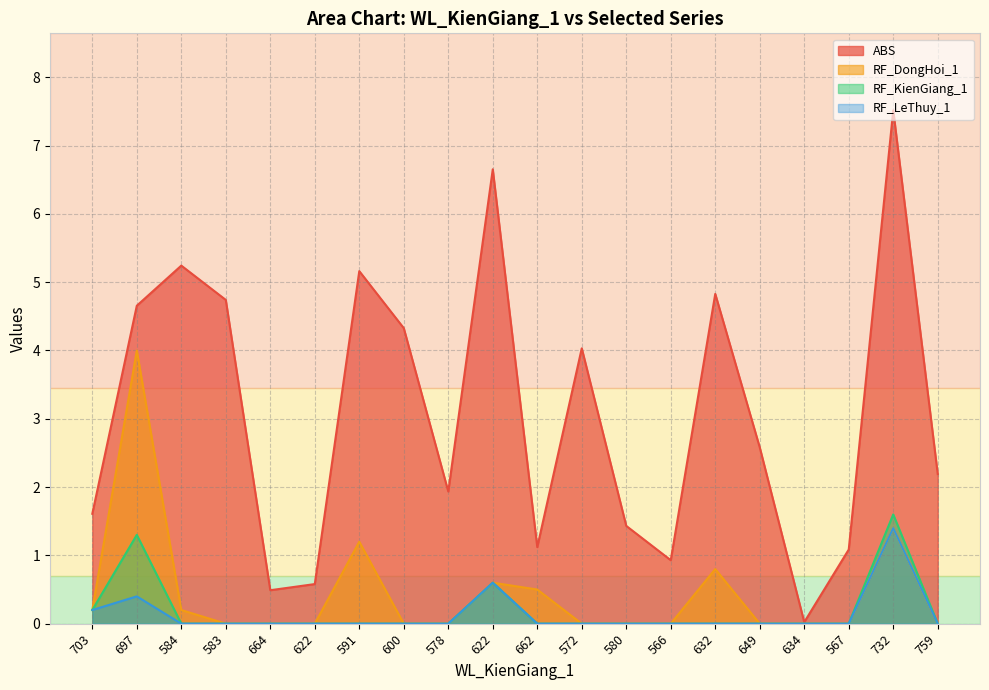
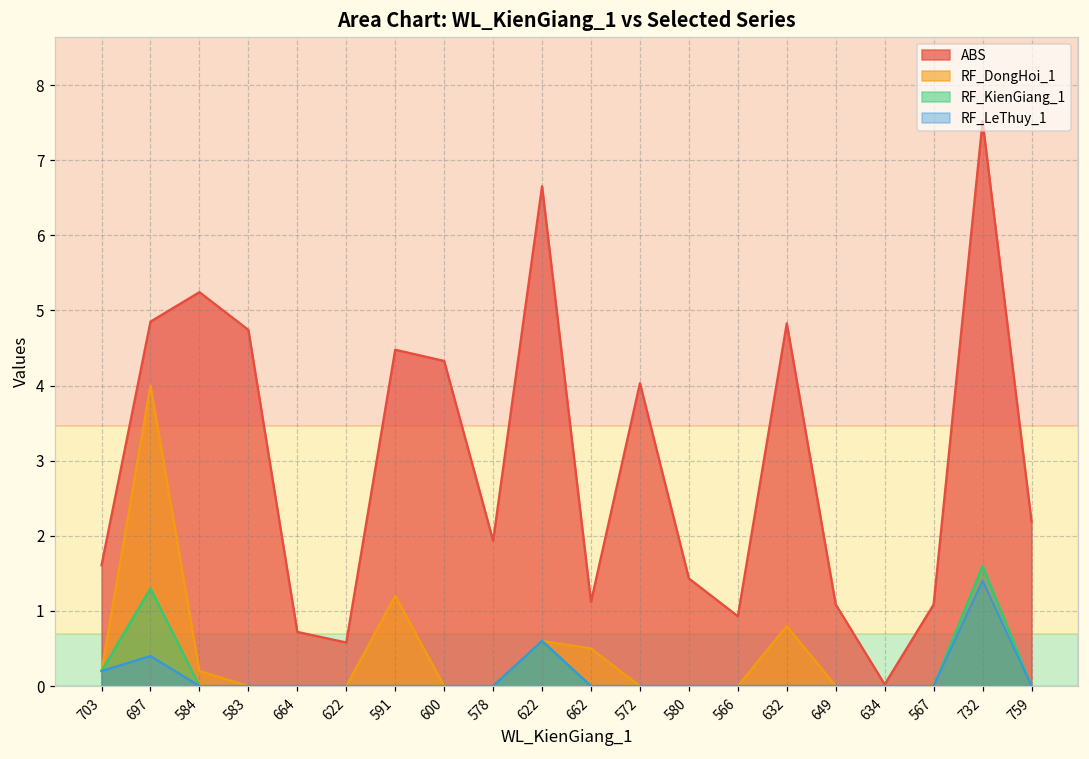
  {
    "ABS": {
      "703": 1.6,
-     "697": 4.7,
+     "697": 4.9,
      "584": 5.2,
      "583": 4.7,
-     "664": 0.5,
-     "591": 5.2,
+     "664": 0.7,
+     "591": 4.5,
      "600": 4.3,
      "578": 1.9,
      "662": 1.1,
      "572": 4.0,
      "580": 1.4,
      "566": 0.9,
      "632": 4.8,
-     "649": 2.6,
+     "649": 1.1,
      "567": 1.1,
      "759": 2.2
    },
    "RF_DongHoi_1": {
      "697": 4.0,
      "584": 0.2,
      "591": 1.2,
      "662": 0.5,
      "632": 0.8
    },
    "RF_KienGiang_1": {
      "697": 1.3,
      "732": 1.6
    },
    "RF_LeThuy_1": {
      "697": 0.4
    }
  }
